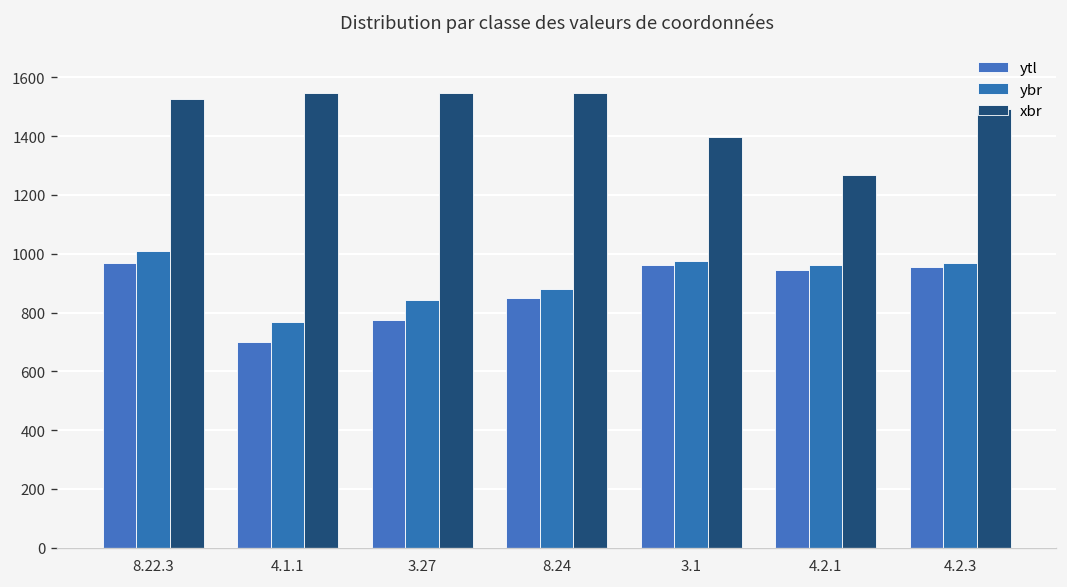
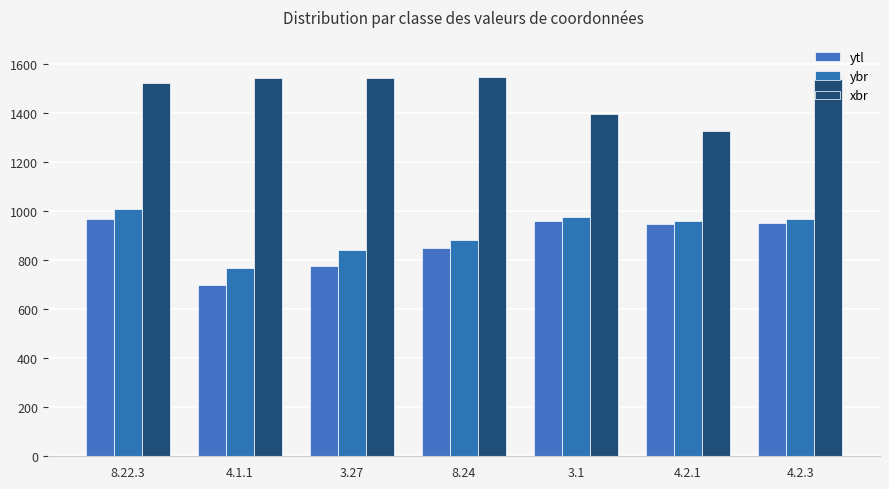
  {
    "xbr": {
      "8.22.3": 1530,
      "4.1.1": 1550,
      "3.27": 1550,
      "8.24": 1550,
      "3.1": 1400,
-     "4.2.1": 1270,
-     "4.2.3": 1490
+     "4.2.1": 1330,
+     "4.2.3": 1540
    }
  }
